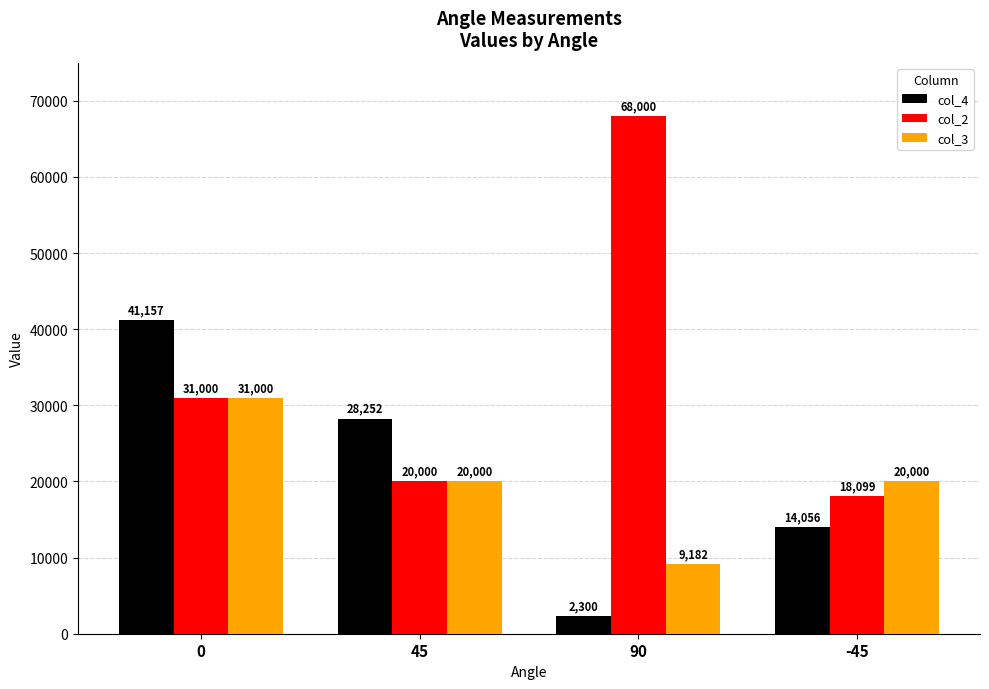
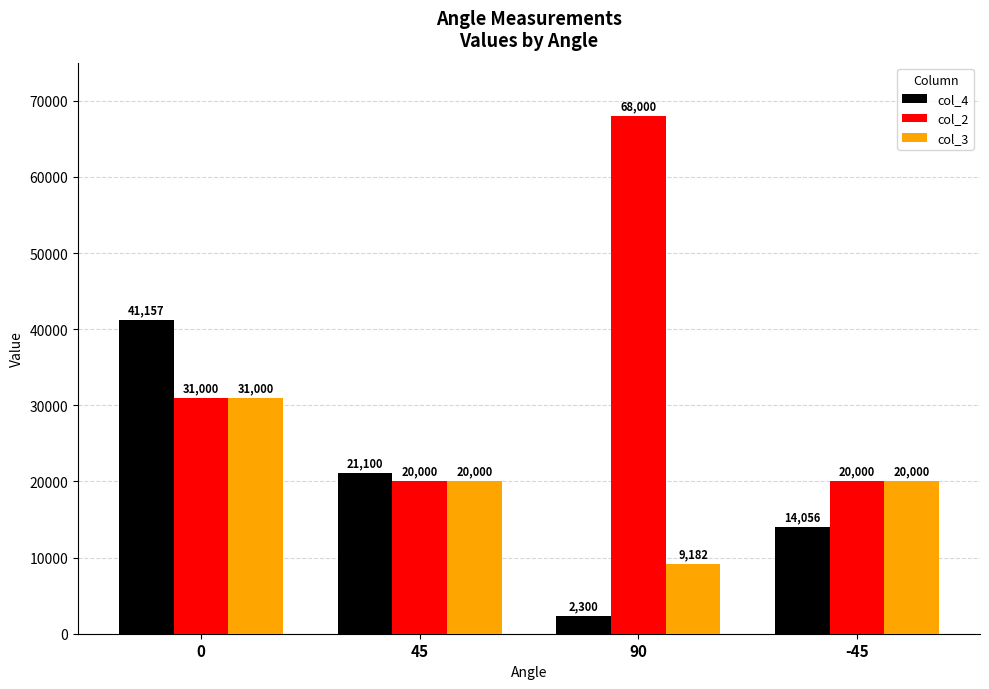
  {
    "col_4": {
      "0": "41,157",
-     "45": "28,252",
+     "45": "21,100",
      "90": "2,300",
      "-45": "14,056"
    },
    "col_2": {
      "0": "31,000",
      "45": "20,000",
      "90": "68,000",
-     "-45": "18,099"
+     "-45": "20,000"
    },
    "col_3": {
      "0": "31,000",
      "45": "20,000",
      "90": "9,182",
      "-45": "20,000"
    }
  }
